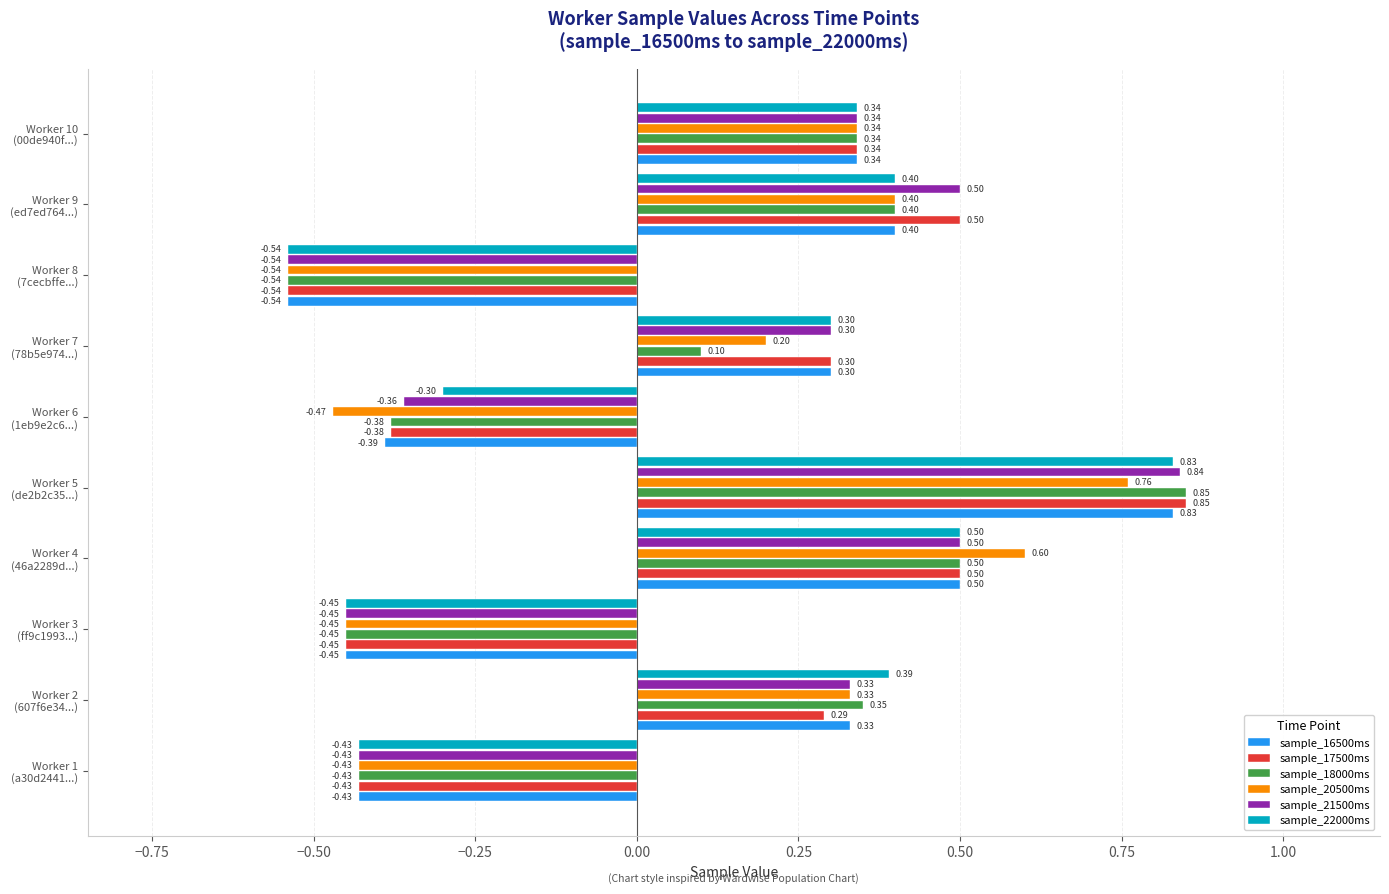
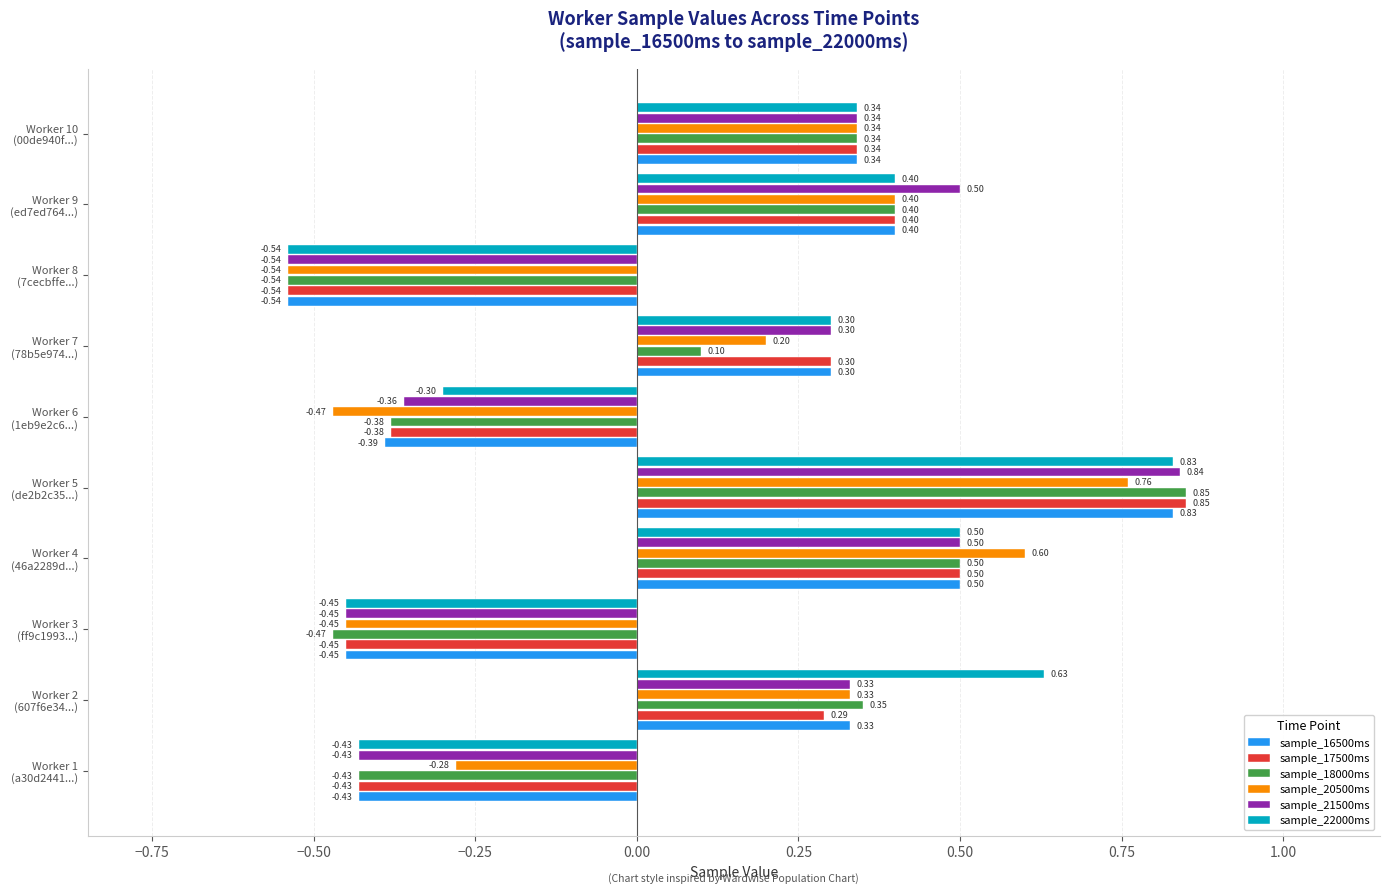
  {
    "sample_16500ms": {
      "Worker 10 (00de940f...)": 0.34,
      "Worker 9 (ed7ed764...)": 0.40,
      "Worker 8 (7cecbffe...)": -0.54,
      "Worker 7 (78b5e974...)": 0.30,
      "Worker 6 (1eb9e2c6...)": -0.39,
      "Worker 5 (de2b2c35...)": 0.83,
      "Worker 4 (46a2289d...)": 0.50,
      "Worker 3 (ff9c1993...)": -0.45,
      "Worker 2 (607f6e34...)": 0.33,
      "Worker 1 (a30d2441...)": -0.43
    },
    "sample_17500ms": {
      "Worker 10 (00de940f...)": 0.34,
-     "Worker 9 (ed7ed764...)": 0.50,
+     "Worker 9 (ed7ed764...)": 0.40,
      "Worker 8 (7cecbffe...)": -0.54,
      "Worker 7 (78b5e974...)": 0.30,
      "Worker 6 (1eb9e2c6...)": -0.38,
      "Worker 5 (de2b2c35...)": 0.85,
      "Worker 4 (46a2289d...)": 0.50,
      "Worker 3 (ff9c1993...)": -0.45,
      "Worker 2 (607f6e34...)": 0.29,
      "Worker 1 (a30d2441...)": -0.43
    },
    "sample_18000ms": {
      "Worker 10 (00de940f...)": 0.34,
      "Worker 9 (ed7ed764...)": 0.40,
      "Worker 8 (7cecbffe...)": -0.54,
      "Worker 7 (78b5e974...)": 0.10,
      "Worker 6 (1eb9e2c6...)": -0.38,
      "Worker 5 (de2b2c35...)": 0.85,
      "Worker 4 (46a2289d...)": 0.50,
-     "Worker 3 (ff9c1993...)": -0.45,
+     "Worker 3 (ff9c1993...)": -0.47,
      "Worker 2 (607f6e34...)": 0.35,
      "Worker 1 (a30d2441...)": -0.43
    },
    "sample_20500ms": {
      "Worker 10 (00de940f...)": 0.34,
      "Worker 9 (ed7ed764...)": 0.40,
      "Worker 8 (7cecbffe...)": -0.54,
      "Worker 7 (78b5e974...)": 0.20,
      "Worker 6 (1eb9e2c6...)": -0.47,
      "Worker 5 (de2b2c35...)": 0.76,
      "Worker 4 (46a2289d...)": 0.60,
      "Worker 3 (ff9c1993...)": -0.45,
      "Worker 2 (607f6e34...)": 0.33,
-     "Worker 1 (a30d2441...)": -0.43
+     "Worker 1 (a30d2441...)": -0.28
    },
    "sample_21500ms": {
      "Worker 10 (00de940f...)": 0.34,
      "Worker 9 (ed7ed764...)": 0.50,
      "Worker 8 (7cecbffe...)": -0.54,
      "Worker 7 (78b5e974...)": 0.30,
      "Worker 6 (1eb9e2c6...)": -0.36,
      "Worker 5 (de2b2c35...)": 0.84,
      "Worker 4 (46a2289d...)": 0.50,
      "Worker 3 (ff9c1993...)": -0.45,
      "Worker 2 (607f6e34...)": 0.33,
      "Worker 1 (a30d2441...)": -0.43
    },
    "sample_22000ms": {
      "Worker 10 (00de940f...)": 0.34,
      "Worker 9 (ed7ed764...)": 0.40,
      "Worker 8 (7cecbffe...)": -0.54,
      "Worker 7 (78b5e974...)": 0.30,
      "Worker 6 (1eb9e2c6...)": -0.30,
      "Worker 5 (de2b2c35...)": 0.83,
      "Worker 4 (46a2289d...)": 0.50,
      "Worker 3 (ff9c1993...)": -0.45,
-     "Worker 2 (607f6e34...)": 0.39,
+     "Worker 2 (607f6e34...)": 0.63,
      "Worker 1 (a30d2441...)": -0.43
    }
  }
